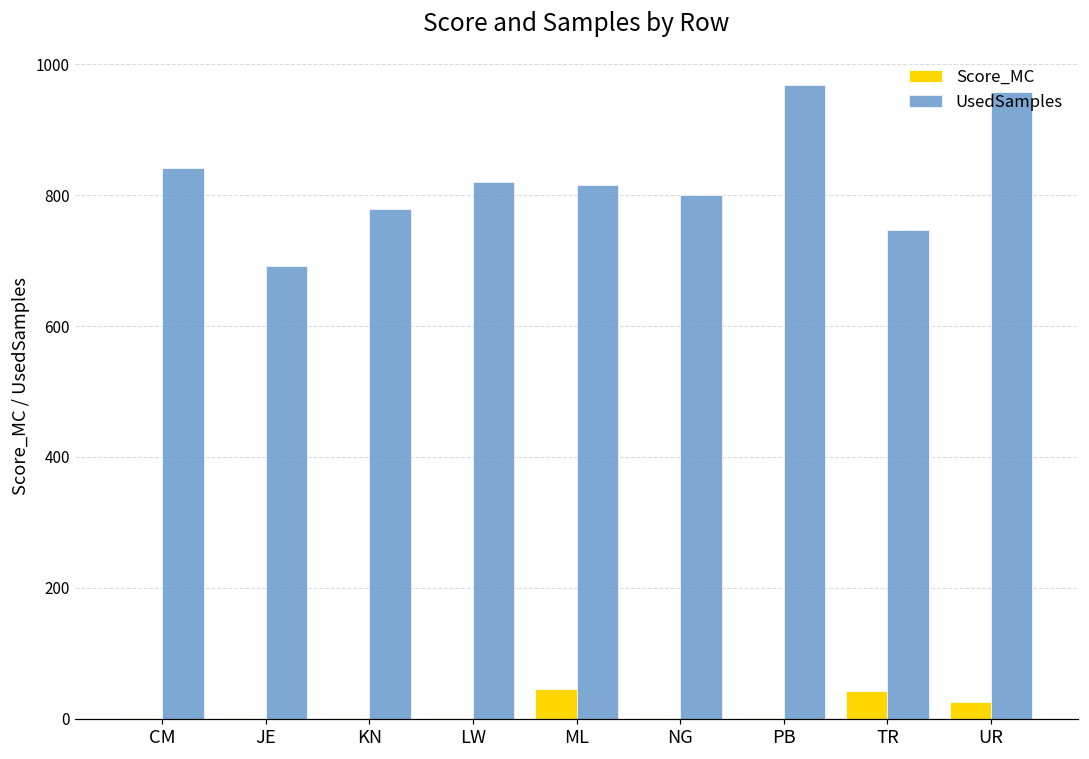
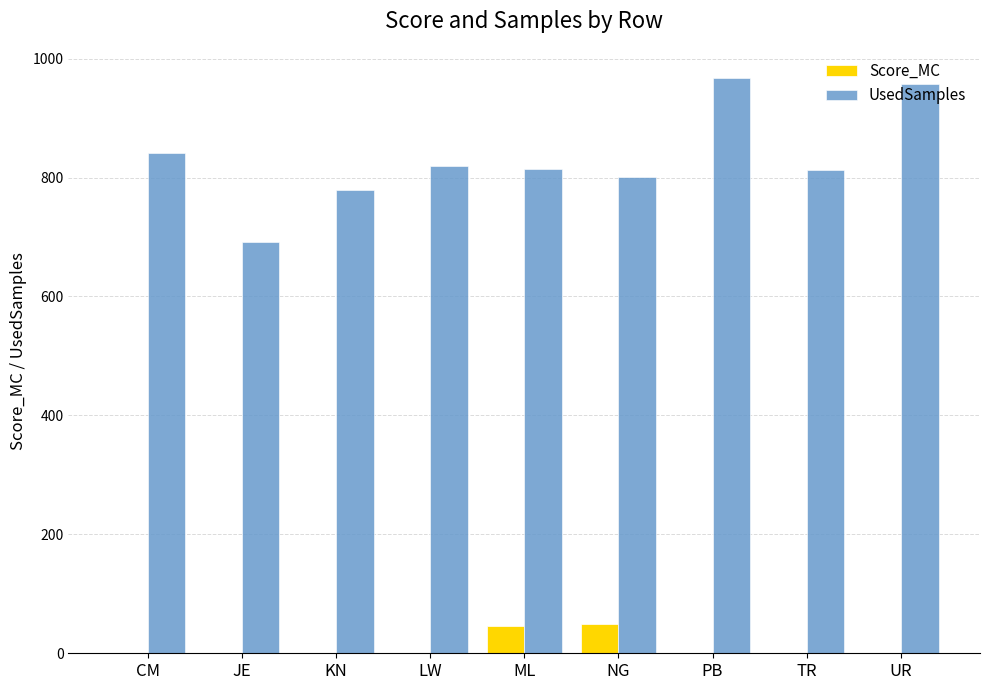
  {
    "Score_MC": {
      "ML": 50,
-     "NG": 0,
-     "TR": 40,
-     "UR": 20
+     "NG": 50,
+     "TR": 0,
+     "UR": 0
    },
    "UsedSamples": {
      "CM": 840,
      "JE": 690,
      "KN": 780,
      "LW": 820,
      "ML": 820,
      "NG": 800,
      "PB": 970,
-     "TR": 750,
+     "TR": 810,
      "UR": 960
    }
  }
